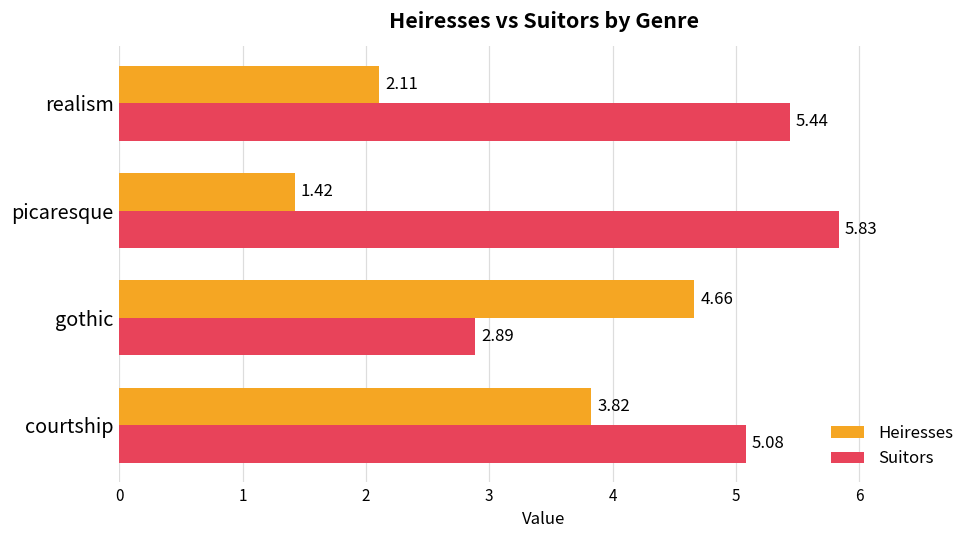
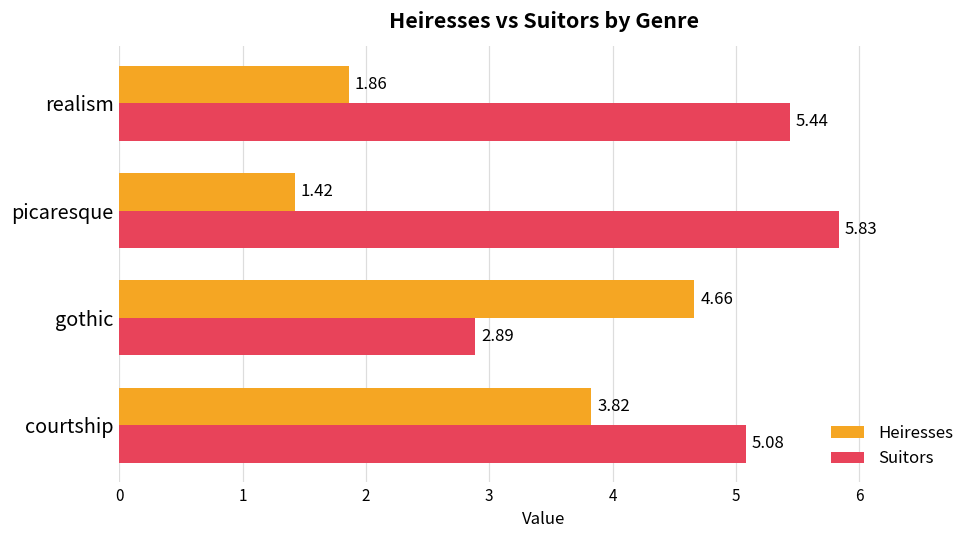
  {
    "Heiresses": {
-     "realism": 2.11,
+     "realism": 1.86,
      "picaresque": 1.42,
      "gothic": 4.66,
      "courtship": 3.82
    },
    "Suitors": {
      "realism": 5.44,
      "picaresque": 5.83,
      "gothic": 2.89,
      "courtship": 5.08
    }
  }
